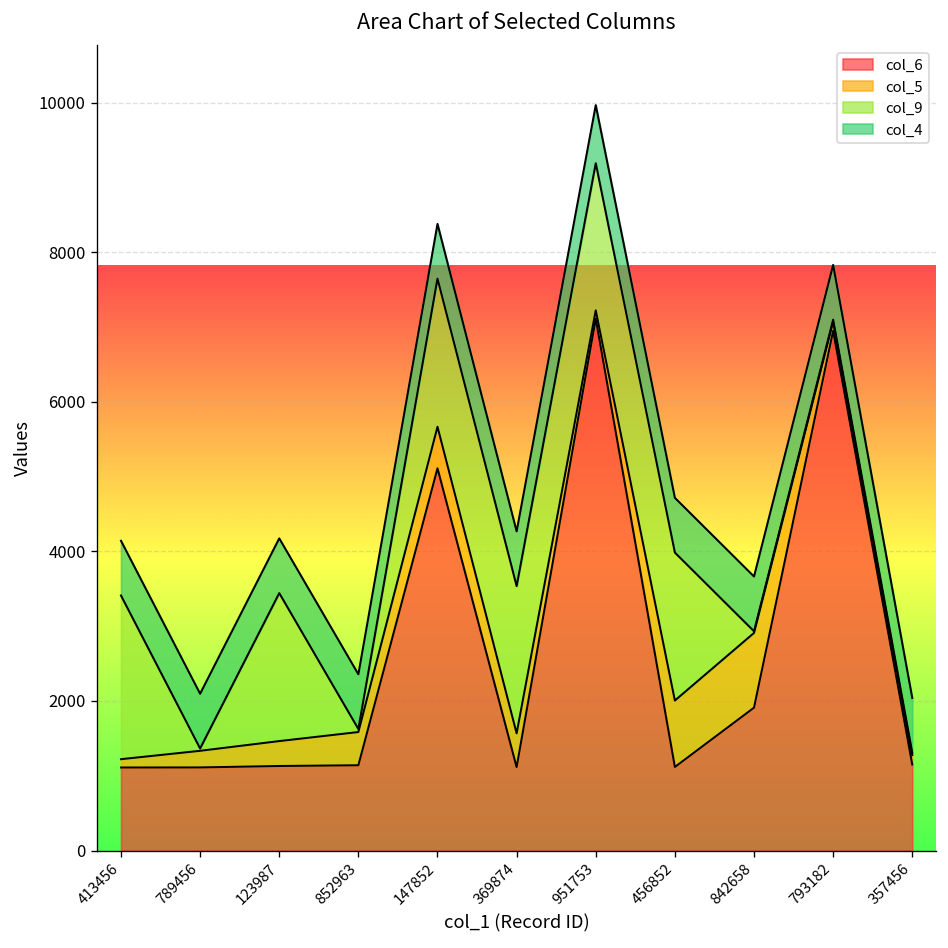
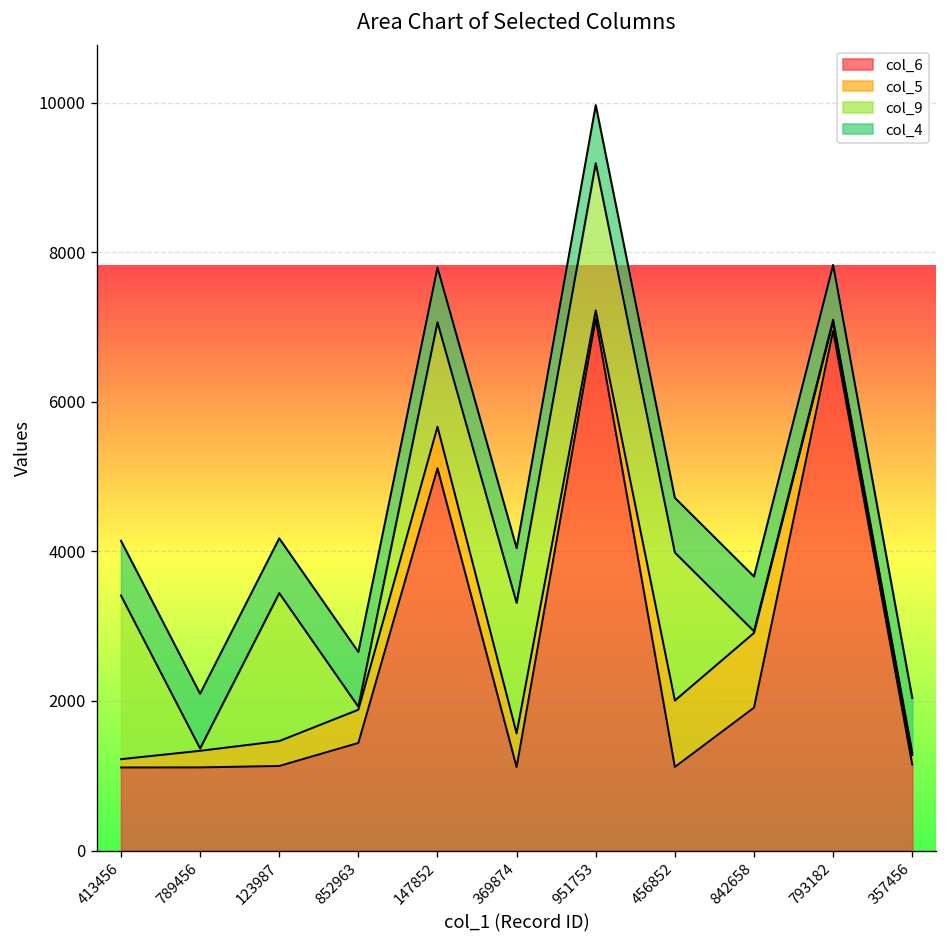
  {
    "col_6": {
      "413456": 1100,
      "789456": 1100,
      "123987": 1100,
-     "852963": 1100,
+     "852963": 1400,
      "147852": 5100,
      "369874": 1100,
      "951753": 7100,
      "456852": 1100,
      "842658": 1900,
      "793182": 6900,
      "357456": 1200
    },
    "col_5": {
      "413456": 100,
      "123987": 300,
      "147852": 600,
      "369874": 500,
      "951753": 100,
      "456852": 900
    },
    "col_9": {
      "413456": 2200,
      "123987": 2000,
-     "147852": 2000,
-     "369874": 2000,
+     "147852": 1400,
+     "369874": 1700,
      "951753": 2000,
      "456852": 2000
    },
    "col_4": {
      "413456": 700,
      "789456": 700,
      "123987": 700,
      "852963": 700,
      "147852": 700,
      "369874": 700,
      "951753": 800,
      "456852": 700,
      "842658": 700,
      "793182": 700,
      "357456": 700
    }
  }
